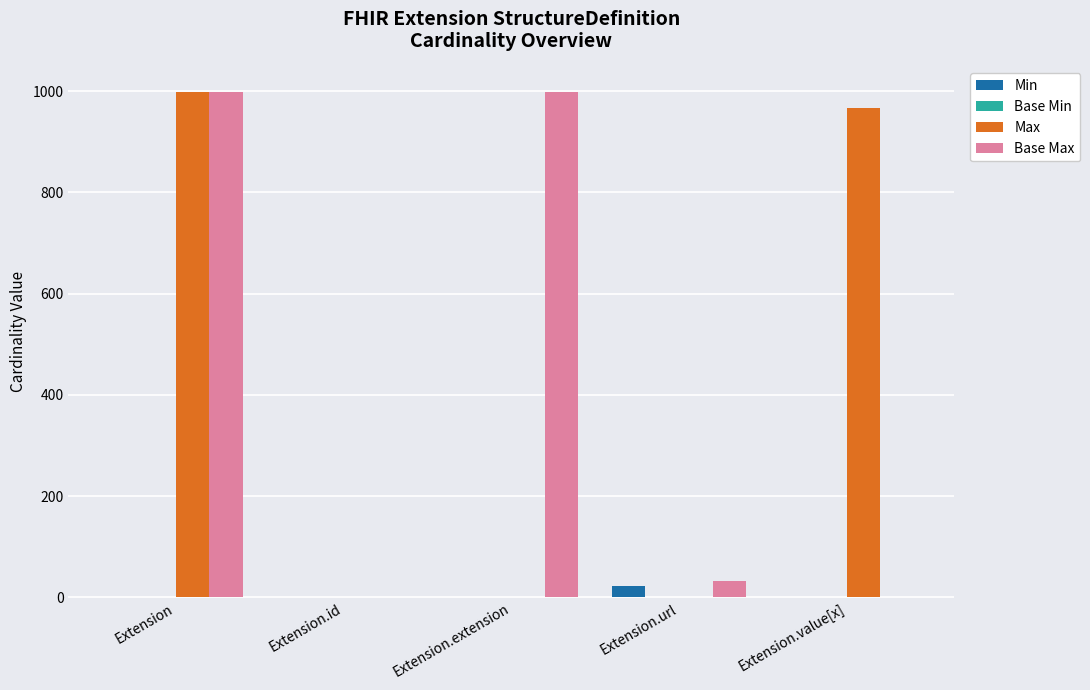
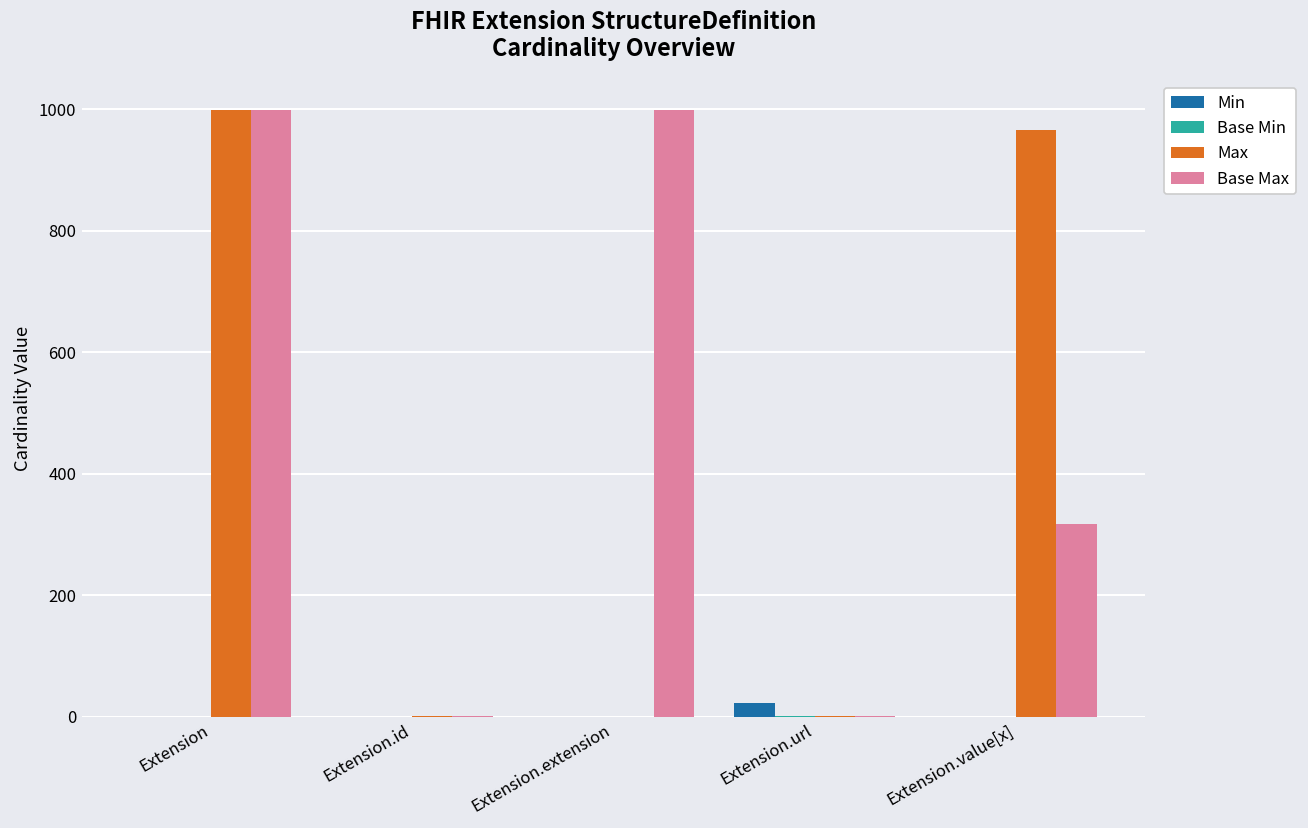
  {
    "Min": {
      "Extension": 0,
      "Extension.id": 0,
      "Extension.extension": 0,
      "Extension.url": 20,
      "Extension.value[x]": 0
    },
    "Base Min": {
      "Extension": 0,
      "Extension.id": 0,
      "Extension.extension": 0,
      "Extension.value[x]": 0
    },
    "Max": {
      "Extension": 1000,
      "Extension.extension": 0,
      "Extension.value[x]": 970
    },
    "Base Max": {
      "Extension": 1000,
      "Extension.extension": 1000,
-     "Extension.url": 30,
-     "Extension.value[x]": 0
+     "Extension.url": 0,
+     "Extension.value[x]": 320
    }
  }
